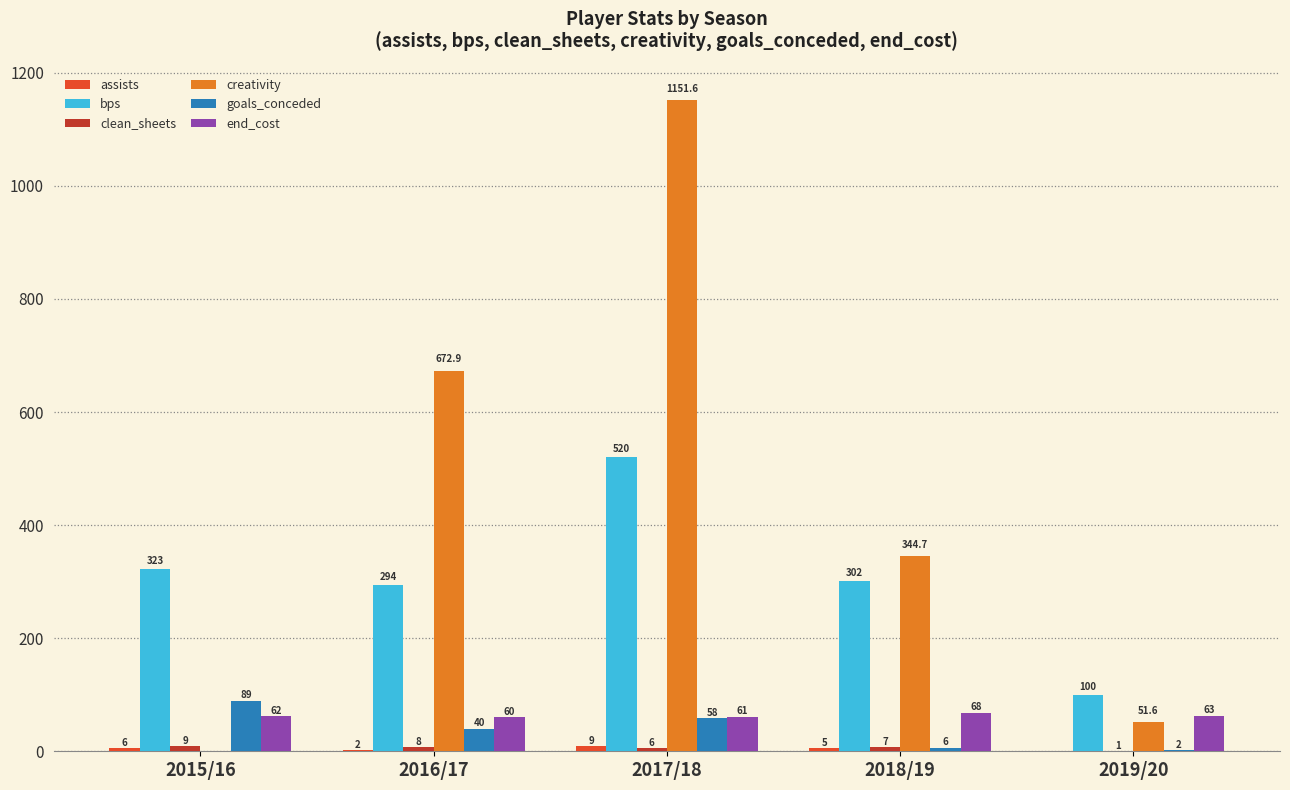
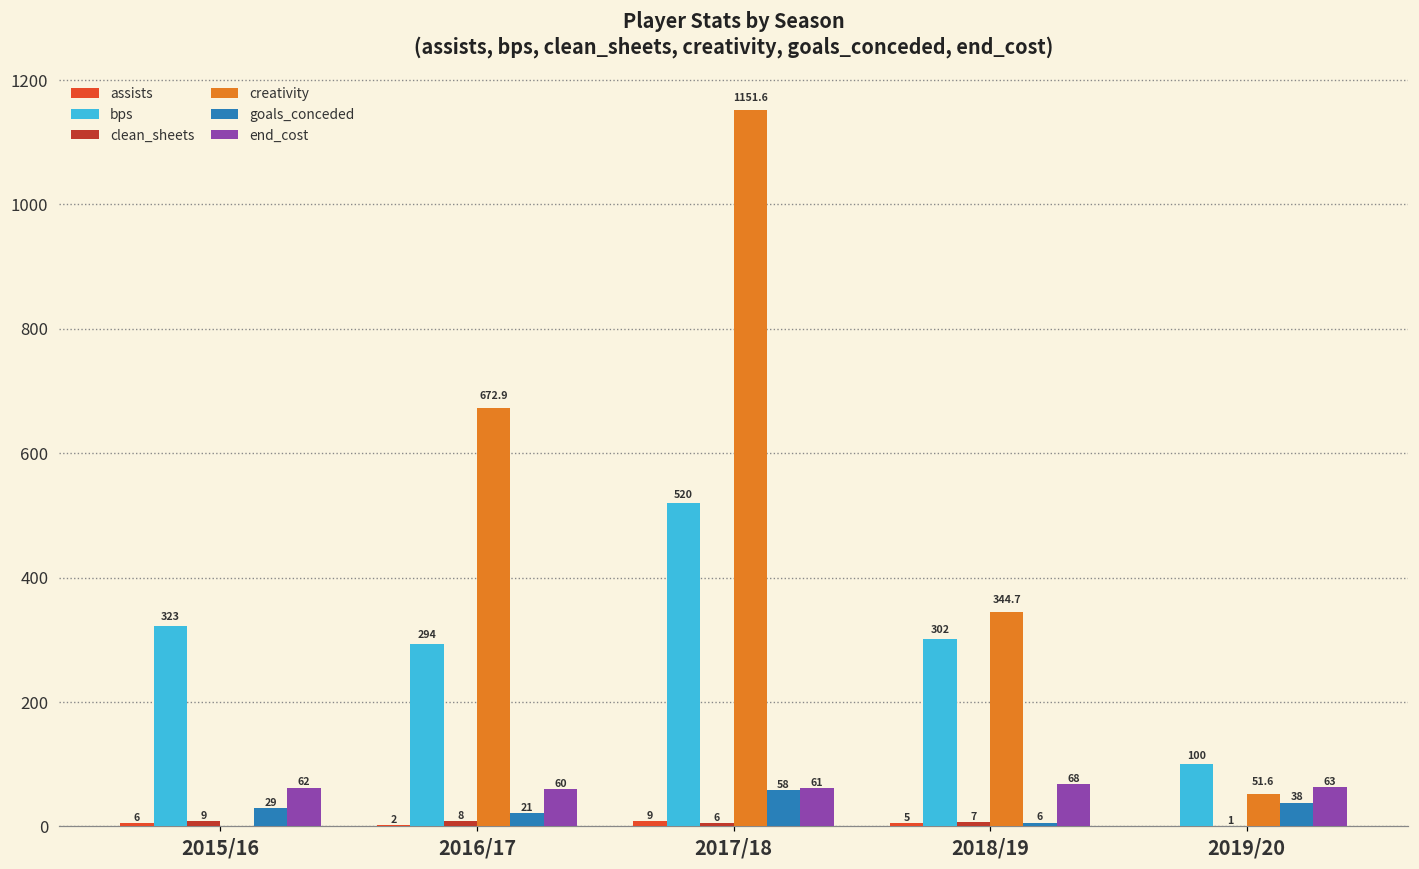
  {
    "bps": {
      "2015/16": 323,
      "2016/17": 294,
      "2017/18": 520,
      "2018/19": 302,
      "2019/20": 100
    },
    "goals_conceded": {
-     "2015/16": 89,
-     "2016/17": 40,
+     "2015/16": 29,
+     "2016/17": 21,
      "2017/18": 58,
      "2018/19": 6,
-     "2019/20": 2
+     "2019/20": 38
    },
    "end_cost": {
      "2015/16": 62,
      "2016/17": 60,
      "2017/18": 61,
      "2018/19": 68,
      "2019/20": 63
    }
  }
